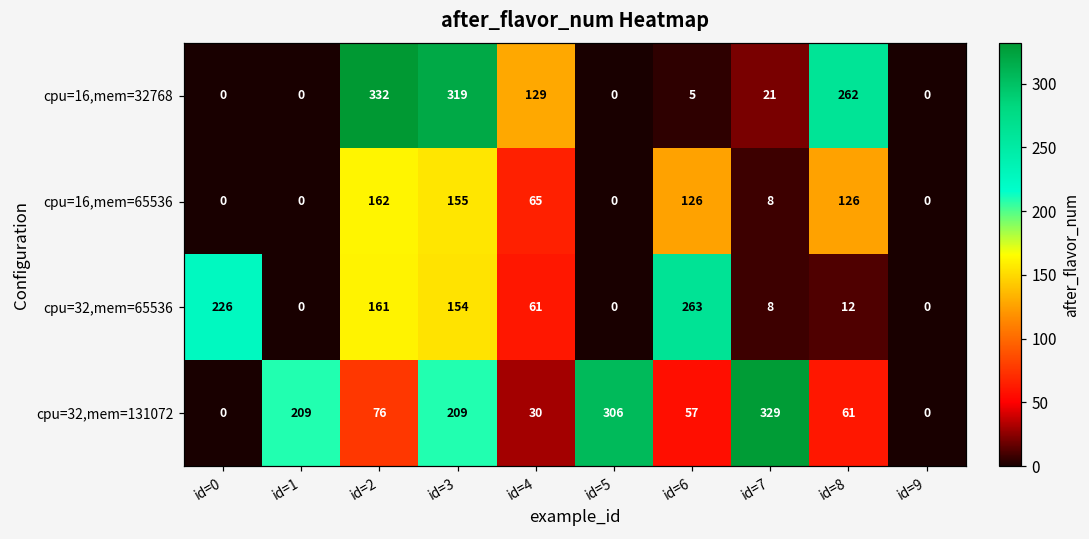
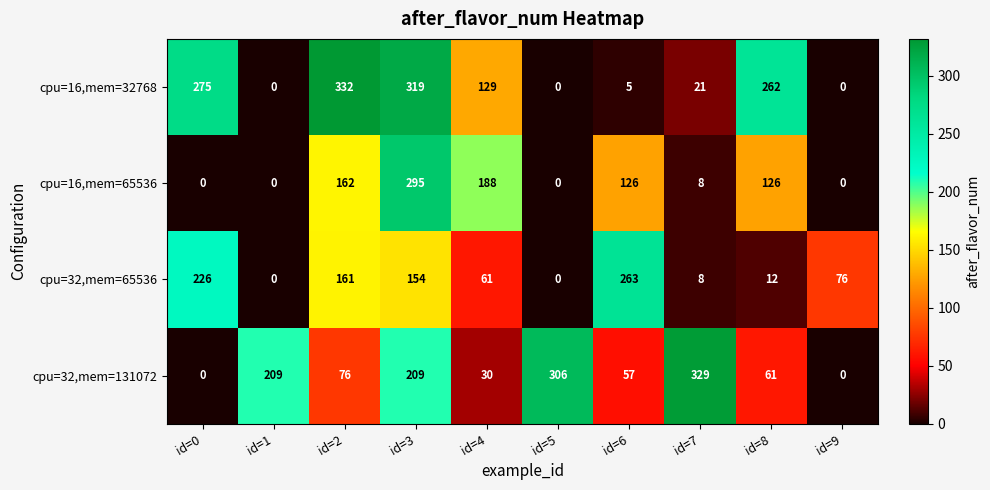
  {
    "cpu=16,mem=32768": {
-     "id=0": 0,
+     "id=0": 275,
      "id=1": 0,
      "id=2": 332,
      "id=3": 319,
      "id=4": 129,
      "id=5": 0,
      "id=6": 5,
      "id=7": 21,
      "id=8": 262,
      "id=9": 0
    },
    "cpu=16,mem=65536": {
      "id=0": 0,
      "id=1": 0,
      "id=2": 162,
-     "id=3": 155,
-     "id=4": 65,
+     "id=3": 295,
+     "id=4": 188,
      "id=5": 0,
      "id=6": 126,
      "id=7": 8,
      "id=8": 126,
      "id=9": 0
    },
    "cpu=32,mem=65536": {
      "id=0": 226,
      "id=1": 0,
      "id=2": 161,
      "id=3": 154,
      "id=4": 61,
      "id=5": 0,
      "id=6": 263,
      "id=7": 8,
      "id=8": 12,
-     "id=9": 0
+     "id=9": 76
    },
    "cpu=32,mem=131072": {
      "id=0": 0,
      "id=1": 209,
      "id=2": 76,
      "id=3": 209,
      "id=4": 30,
      "id=5": 306,
      "id=6": 57,
      "id=7": 329,
      "id=8": 61,
      "id=9": 0
    }
  }
